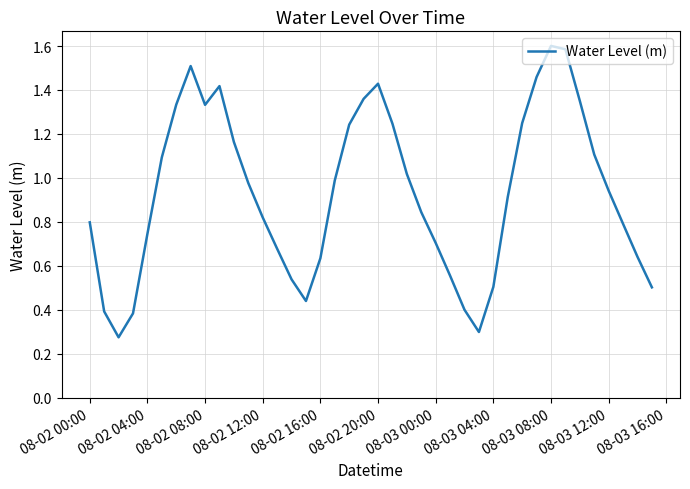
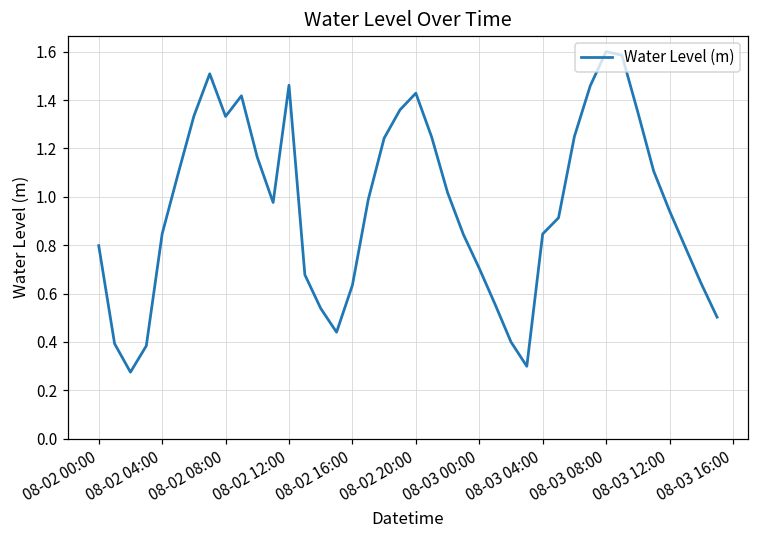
  {
    "08-02 00:00": 0.80,
-   "08-02 04:00": 0.75,
+   "08-02 04:00": 0.85,
    "08-02 08:00": 1.33,
-   "08-02 12:00": 0.82,
+   "08-02 12:00": 1.46,
    "08-02 16:00": 0.63,
    "08-02 20:00": 1.43,
    "08-03 00:00": 0.70,
-   "08-03 04:00": 0.50,
+   "08-03 04:00": 0.85,
    "08-03 12:00": 0.94
  }
